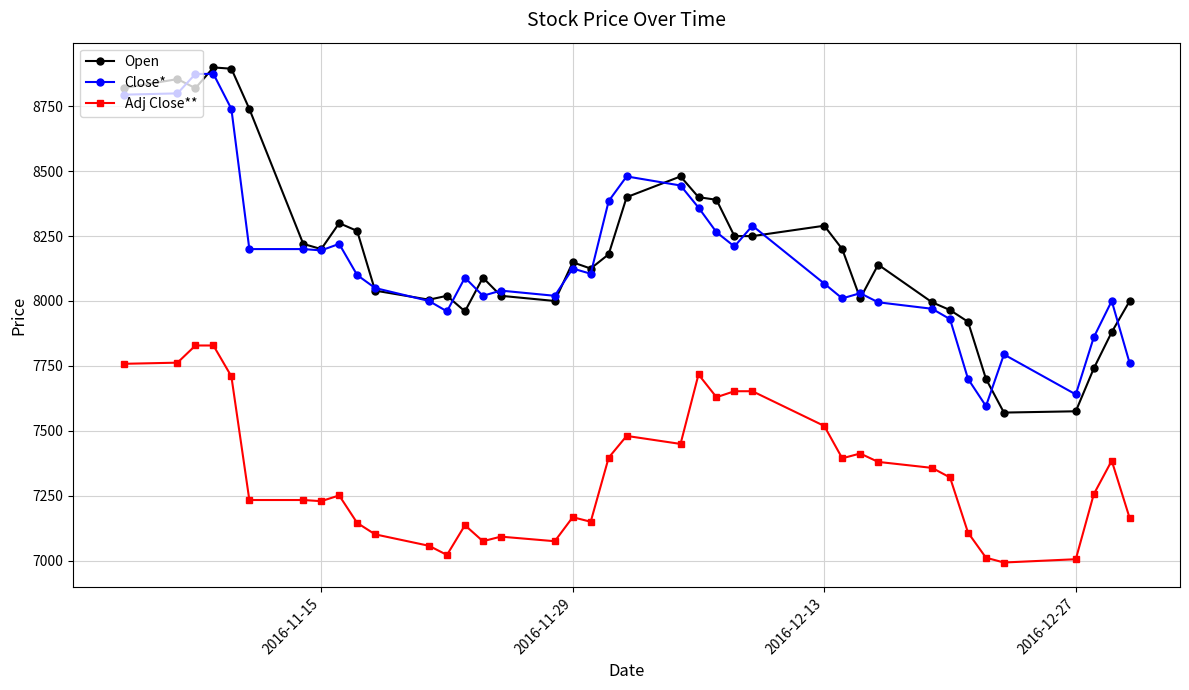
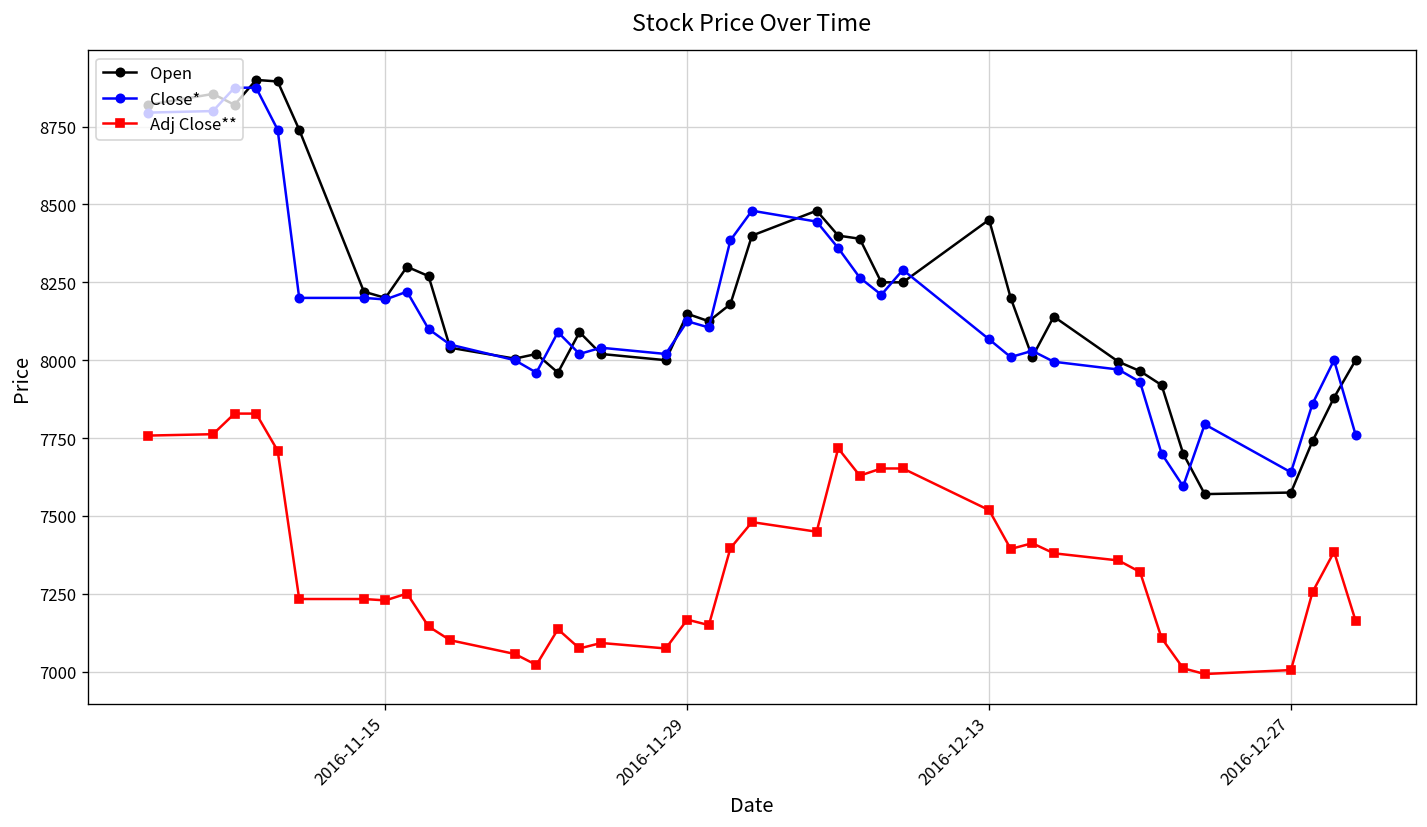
  {
    "Open": {
      "2016-11-29": 8150,
-     "2016-12-13": 8290,
+     "2016-12-13": 8450,
      "2016-12-27": 7580
    },
    "Close*": {
      "2016-11-29": 8130,
      "2016-12-13": 8070,
      "2016-12-27": 7640
    },
    "Adj Close**": {
      "2016-11-15": 7230,
      "2016-11-29": 7170,
      "2016-12-13": 7520,
      "2016-12-27": 7000
    }
  }
